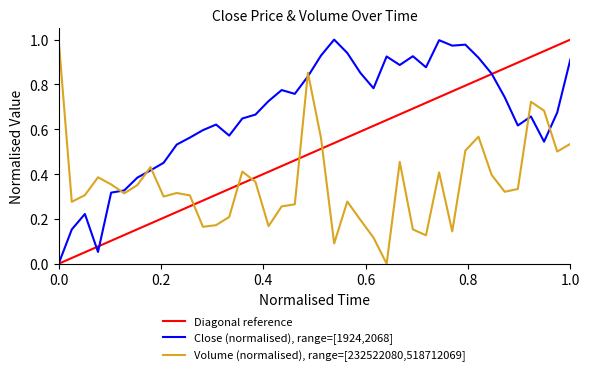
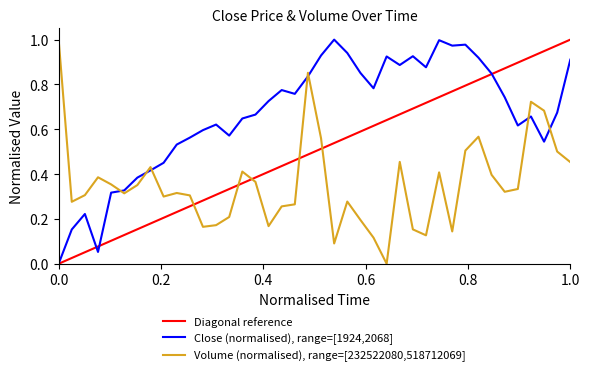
  {
    "Diagonal reference": {
      "1.0": 1.00
    },
    "Close (normalised), range=[1924,2068]": {
      "1.0": 0.91
    },
    "Volume (normalised), range=[232522080,518712069]": {
      "0.0": 1.00,
-     "1.0": 0.53
+     "1.0": 0.45
    }
  }
